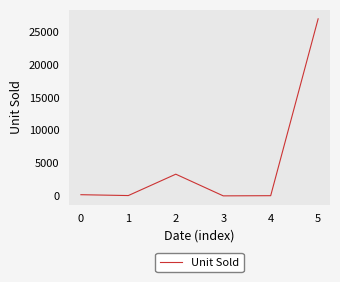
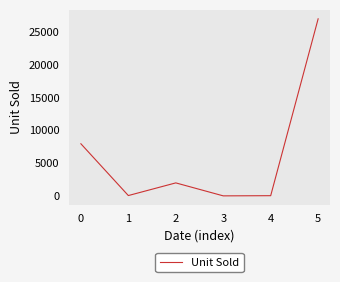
  {
-   "0": 0,
+   "0": 8000,
    "1": 0,
-   "2": 3000,
+   "2": 2000,
    "3": 0,
    "4": 0,
    "5": 27000
  }
